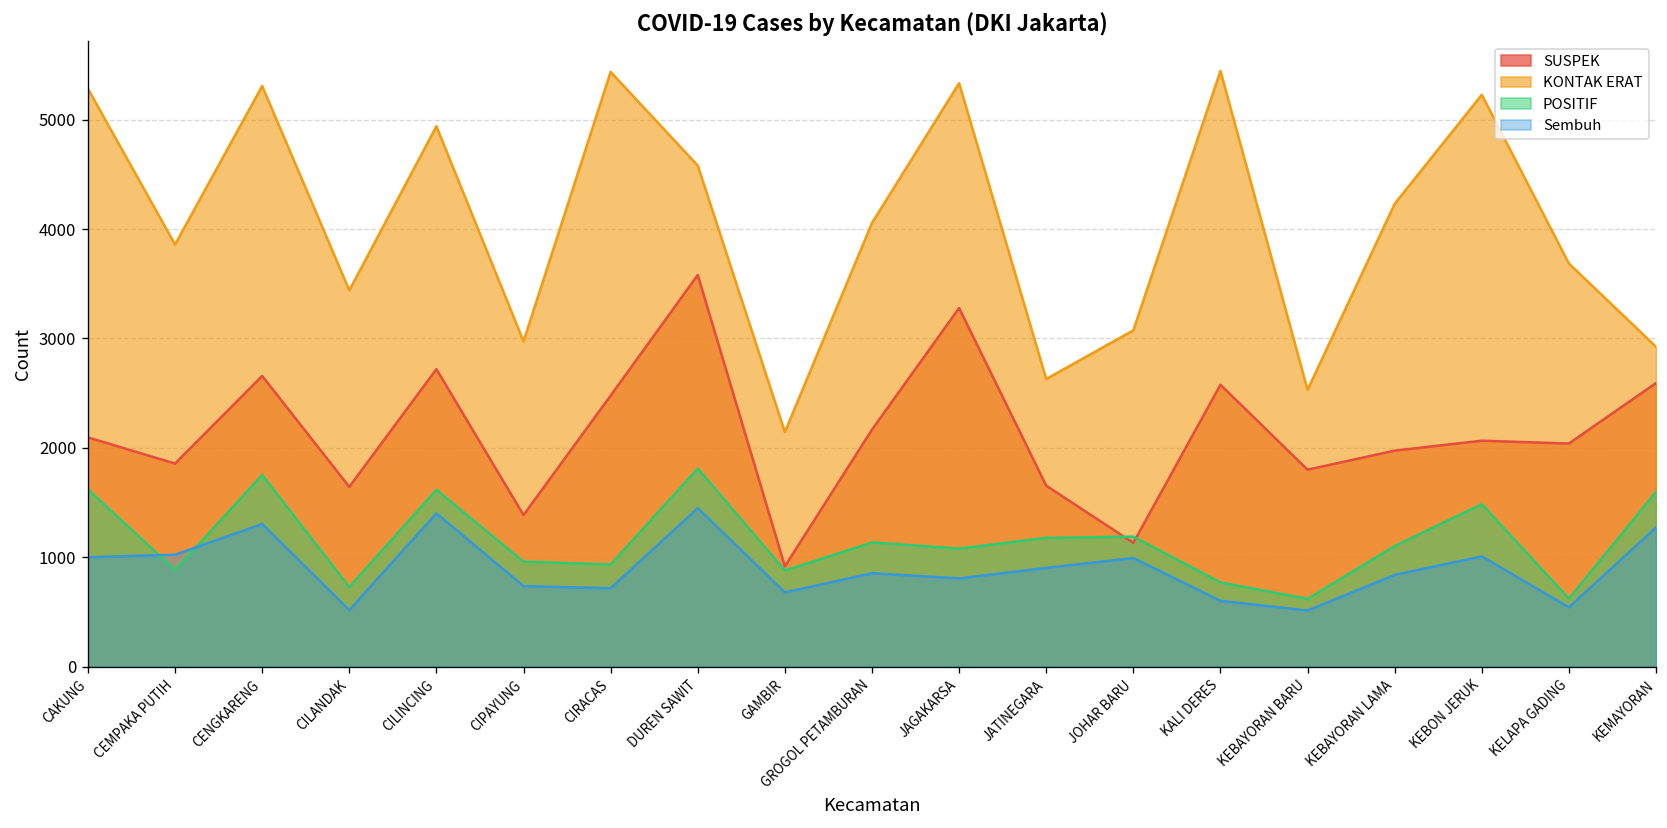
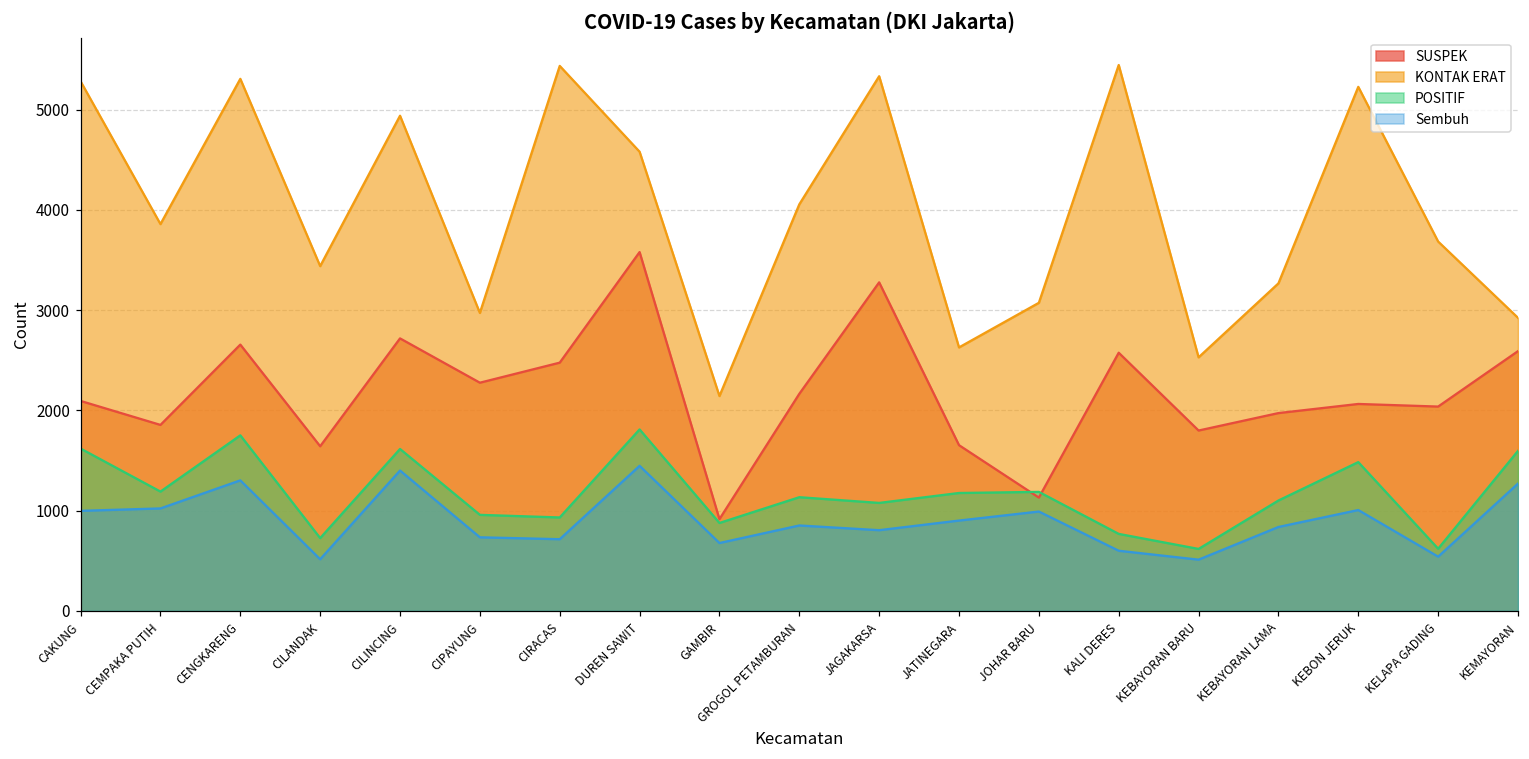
  {
    "SUSPEK": {
      "CAKUNG": 2100,
      "CEMPAKA PUTIH": 1900,
      "CENGKARENG": 2700,
      "CILANDAK": 1600,
      "CILINCING": 2700,
-     "CIPAYUNG": 1400,
+     "CIPAYUNG": 2300,
      "CIRACAS": 2500,
      "DUREN SAWIT": 3600,
      "GAMBIR": 900,
      "GROGOL PETAMBURAN": 2200,
      "JAGAKARSA": 3300,
      "JATINEGARA": 1700,
      "JOHAR BARU": 1100,
      "KALI DERES": 2600,
      "KEBAYORAN BARU": 1800,
      "KEBAYORAN LAMA": 2000,
      "KEBON JERUK": 2100,
      "KELAPA GADING": 2000,
      "KEMAYORAN": 2600
    },
    "KONTAK ERAT": {
      "CAKUNG": 5300,
      "CEMPAKA PUTIH": 3900,
      "CENGKARENG": 5300,
      "CILANDAK": 3400,
      "CILINCING": 4900,
      "CIPAYUNG": 3000,
      "CIRACAS": 5400,
      "DUREN SAWIT": 4600,
      "GAMBIR": 2100,
      "GROGOL PETAMBURAN": 4100,
      "JAGAKARSA": 5300,
      "JATINEGARA": 2600,
      "JOHAR BARU": 3100,
      "KALI DERES": 5400,
      "KEBAYORAN BARU": 2500,
-     "KEBAYORAN LAMA": 4200,
+     "KEBAYORAN LAMA": 3300,
      "KEBON JERUK": 5200,
      "KELAPA GADING": 3700,
      "KEMAYORAN": 2900
    },
    "POSITIF": {
      "CAKUNG": 1600,
-     "CEMPAKA PUTIH": 900,
+     "CEMPAKA PUTIH": 1200,
      "CENGKARENG": 1800,
      "CILANDAK": 700,
      "CILINCING": 1600,
      "CIPAYUNG": 1000,
      "CIRACAS": 900,
      "DUREN SAWIT": 1800,
      "GAMBIR": 900,
      "GROGOL PETAMBURAN": 1100,
      "JAGAKARSA": 1100,
      "JATINEGARA": 1200,
      "JOHAR BARU": 1200,
      "KALI DERES": 800,
      "KEBAYORAN BARU": 600,
      "KEBAYORAN LAMA": 1100,
      "KEBON JERUK": 1500,
      "KELAPA GADING": 600,
      "KEMAYORAN": 1600
    },
    "Sembuh": {
      "CAKUNG": 1000,
      "CEMPAKA PUTIH": 1000,
      "CENGKARENG": 1300,
      "CILANDAK": 500,
      "CILINCING": 1400,
      "CIPAYUNG": 700,
      "CIRACAS": 700,
      "DUREN SAWIT": 1400,
      "GAMBIR": 700,
      "GROGOL PETAMBURAN": 900,
      "JAGAKARSA": 800,
      "JATINEGARA": 900,
      "JOHAR BARU": 1000,
      "KALI DERES": 600,
      "KEBAYORAN BARU": 500,
      "KEBAYORAN LAMA": 800,
      "KEBON JERUK": 1000,
      "KELAPA GADING": 500,
      "KEMAYORAN": 1300
    }
  }
